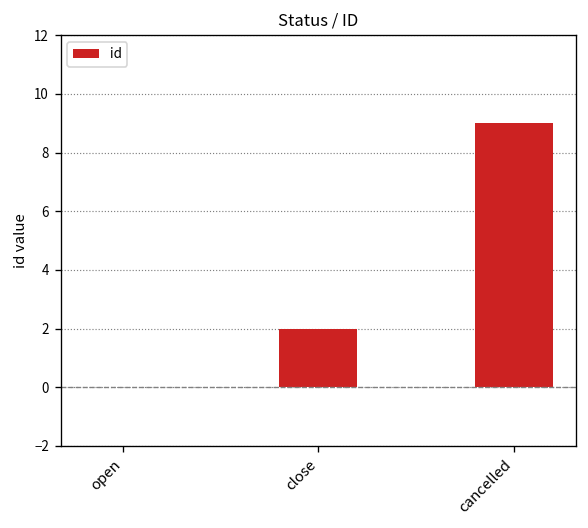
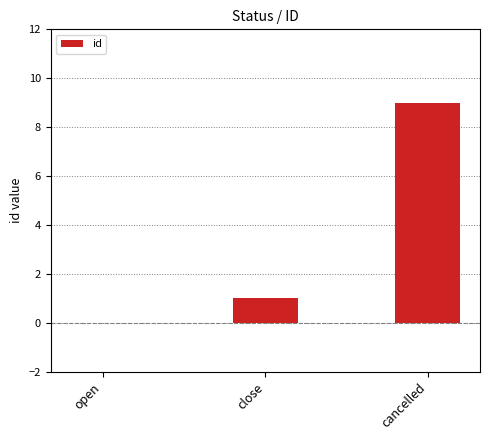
  {
    "open": 0,
-   "close": 2,
+   "close": 1,
    "cancelled": 9
  }
